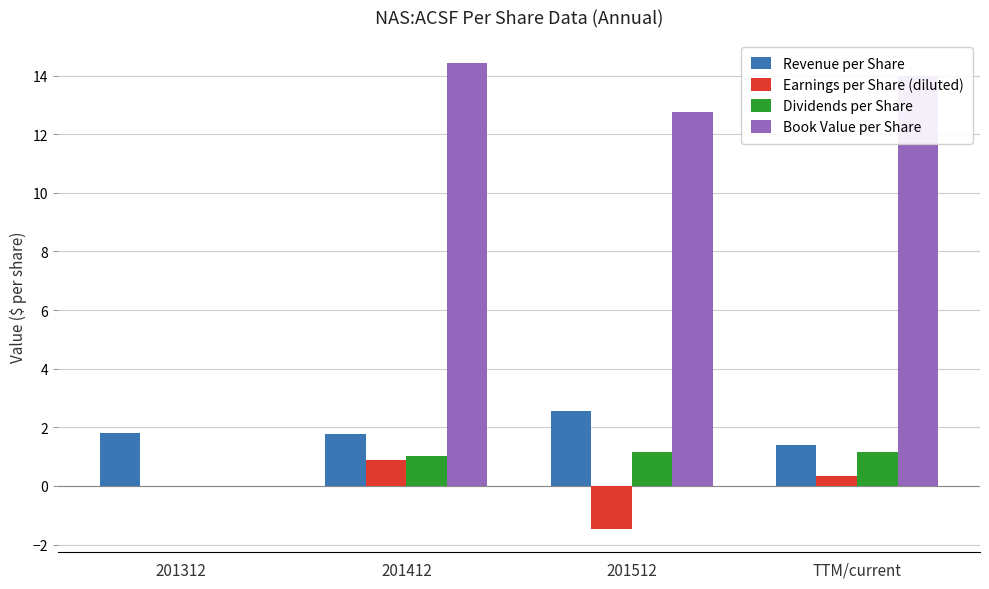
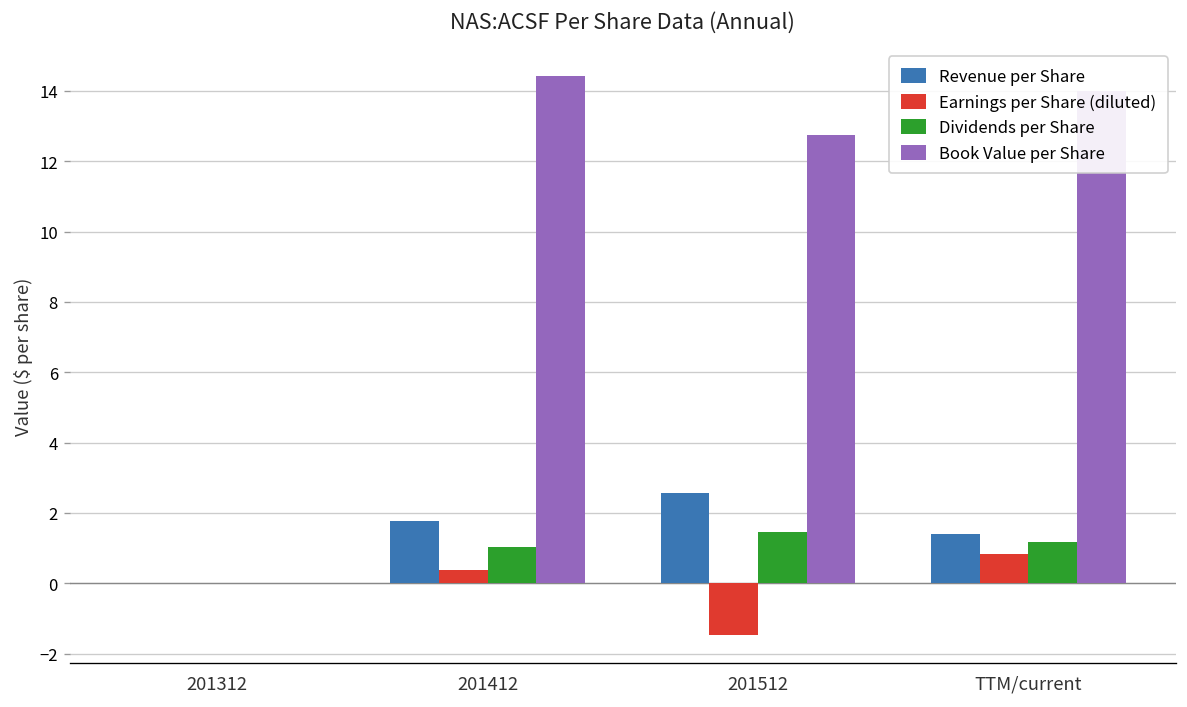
  {
    "Revenue per Share": {
-     "201312": 1.8,
+     "201312": 0.0,
      "201412": 1.8,
      "201512": 2.6,
      "TTM/current": 1.4
    },
    "Earnings per Share (diluted)": {
      "201312": 0.0,
-     "201412": 0.9,
+     "201412": 0.4,
      "201512": -1.5,
-     "TTM/current": 0.3
+     "TTM/current": 0.8
    },
    "Dividends per Share": {
      "201312": 0.0,
      "201412": 1.0,
-     "201512": 1.2,
+     "201512": 1.5,
      "TTM/current": 1.2
    },
    "Book Value per Share": {
      "201312": 0.0,
      "201412": 14.4,
      "201512": 12.7
    }
  }
